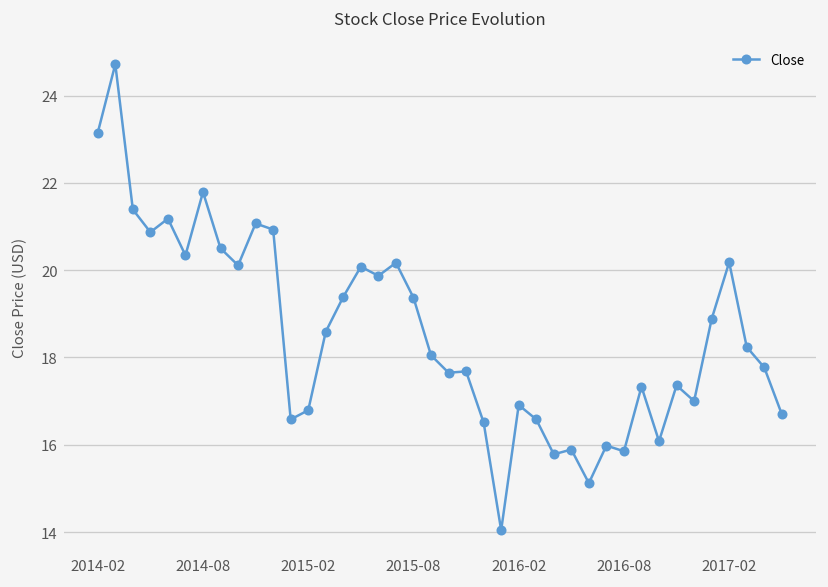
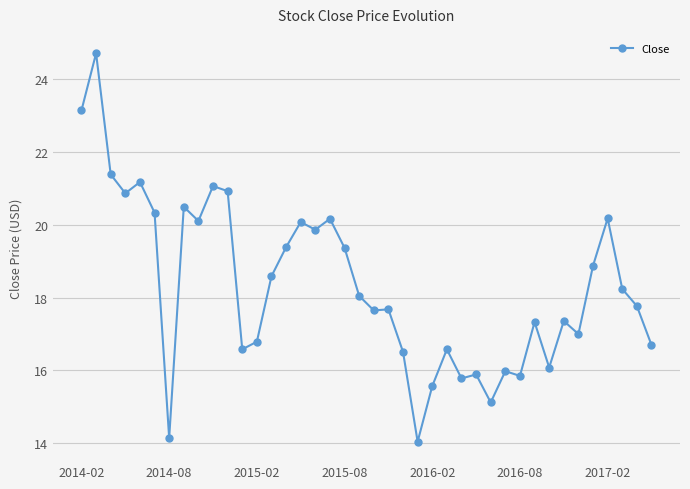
  {
    "2014-02": 23.2,
-   "2014-08": 21.8,
+   "2014-08": 14.1,
    "2015-02": 16.8,
    "2015-08": 19.4,
-   "2016-02": 16.9,
+   "2016-02": 15.6,
    "2016-08": 15.9,
    "2017-02": 20.2
  }
